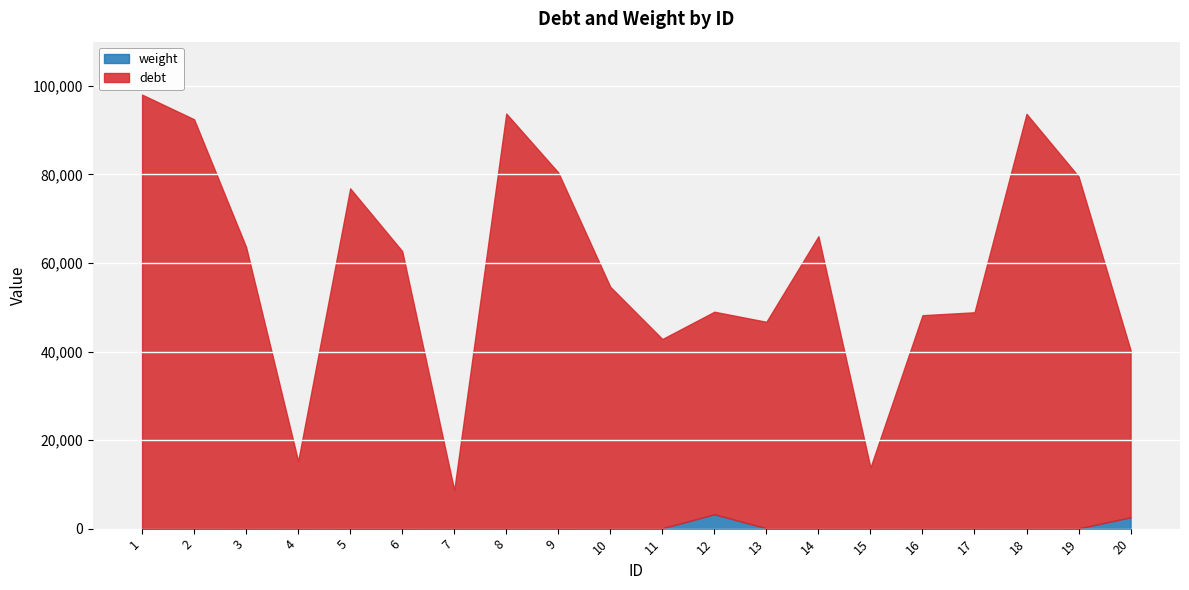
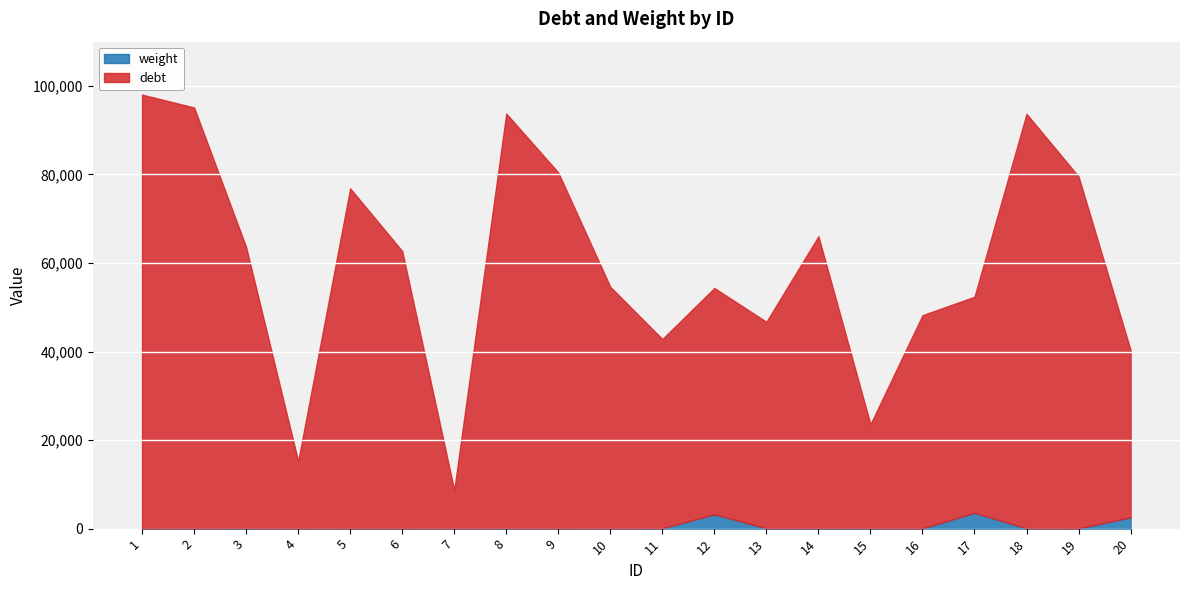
  {
    "weight": {
      "12": "3,000",
-     "17": "0",
+     "17": "4,000",
      "20": "3,000"
    },
    "debt": {
      "1": "98,000",
-     "2": "92,000",
+     "2": "95,000",
      "3": "64,000",
      "4": "15,000",
      "5": "77,000",
      "6": "63,000",
      "7": "9,000",
      "8": "94,000",
      "9": "80,000",
      "10": "55,000",
      "11": "43,000",
-     "12": "46,000",
+     "12": "51,000",
      "13": "47,000",
      "14": "66,000",
-     "15": "14,000",
+     "15": "23,000",
      "16": "48,000",
      "17": "49,000",
      "18": "94,000",
      "19": "79,000",
      "20": "38,000"
    }
  }
